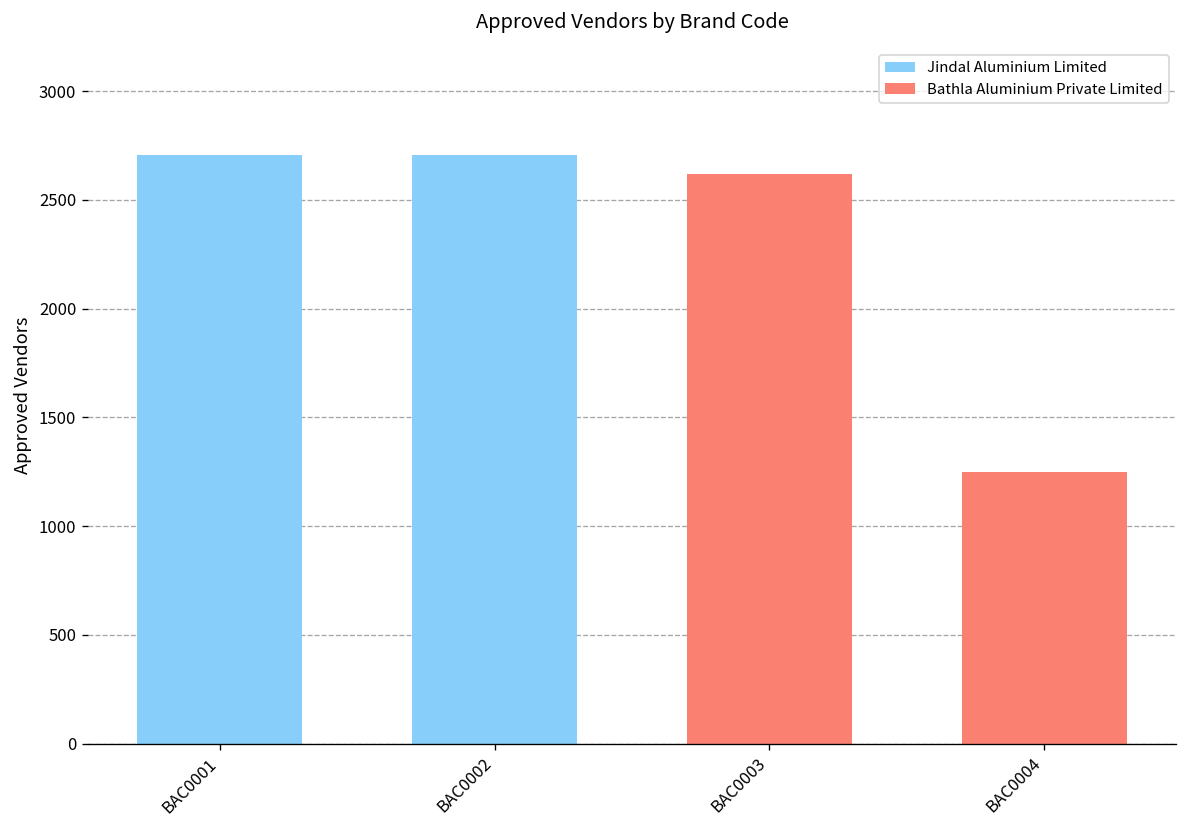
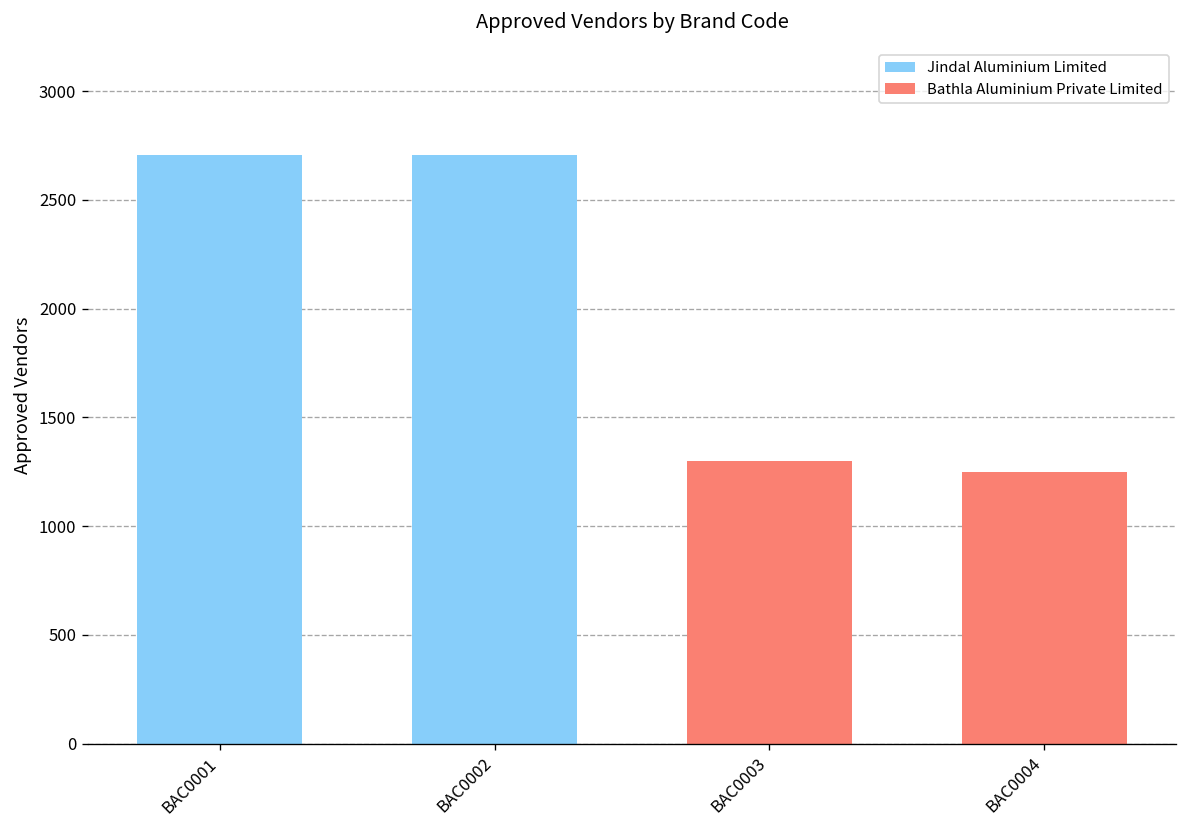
  {
    "BAC0001": 2710,
    "BAC0002": 2710,
-   "BAC0003": 2620,
+   "BAC0003": 1300,
    "BAC0004": 1250
  }
